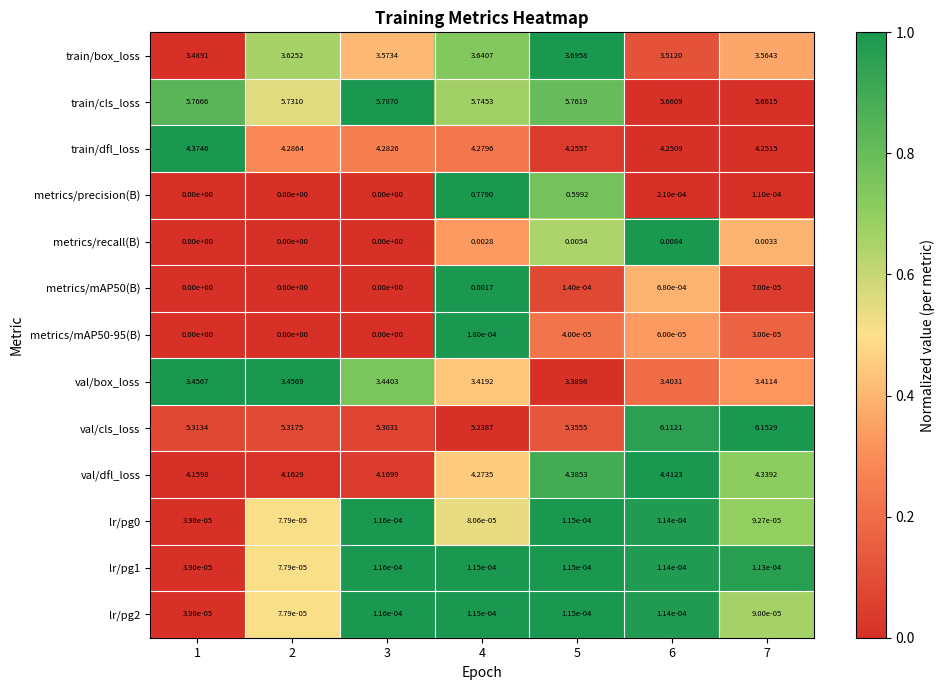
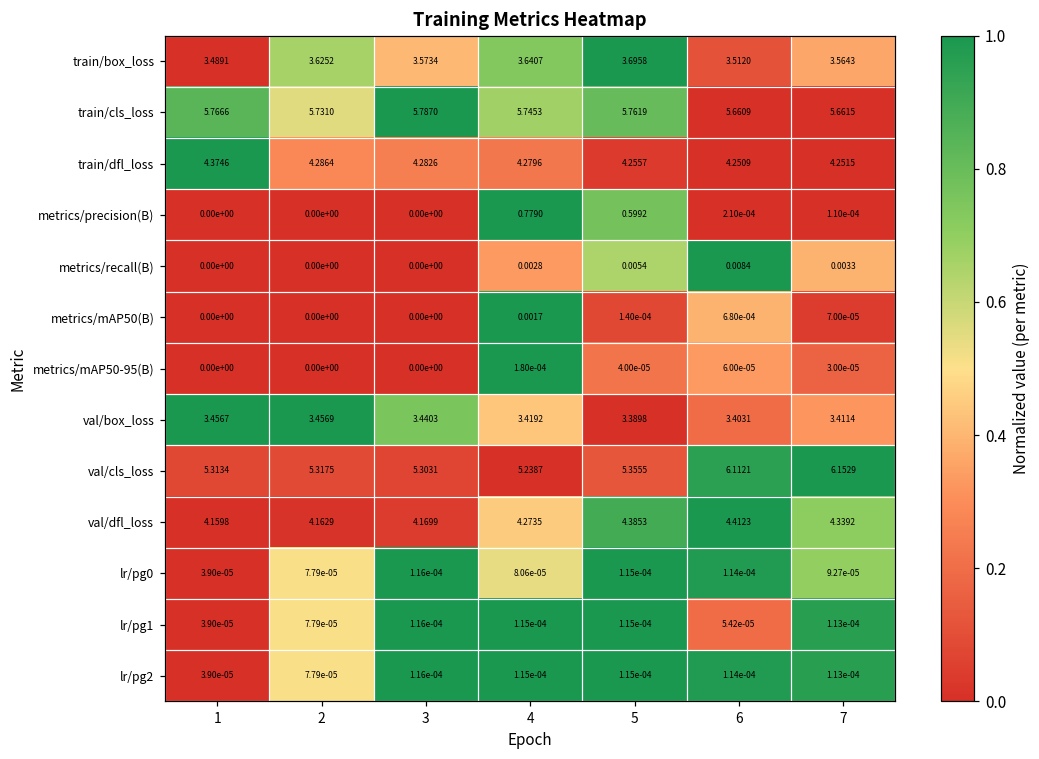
  {
    "train/box_loss": {
      "1": "3.4891",
      "2": "3.6252",
      "3": "3.5734",
      "4": "3.6407",
      "5": "3.6958",
      "6": "3.5120",
      "7": "3.5643"
    },
    "train/cls_loss": {
      "1": "5.7666",
      "2": "5.7310",
      "3": "5.7870",
      "4": "5.7453",
      "5": "5.7619",
      "6": "5.6609",
      "7": "5.6615"
    },
    "train/dfl_loss": {
      "1": "4.3746",
      "2": "4.2864",
      "3": "4.2826",
      "4": "4.2796",
      "5": "4.2557",
      "6": "4.2509",
      "7": "4.2515"
    },
    "metrics/precision(B)": {
      "1": "0.00e+00",
      "2": "0.00e+00",
      "3": "0.00e+00",
      "4": "0.7790",
      "5": "0.5992",
      "6": "2.10e-04",
      "7": "1.10e-04"
    },
    "metrics/recall(B)": {
      "1": "0.00e+00",
      "2": "0.00e+00",
      "3": "0.00e+00",
      "4": "0.0028",
      "5": "0.0054",
      "6": "0.0084",
      "7": "0.0033"
    },
    "metrics/mAP50(B)": {
      "1": "0.00e+00",
      "2": "0.00e+00",
      "3": "0.00e+00",
      "4": "0.0017",
      "5": "1.40e-04",
      "6": "6.80e-04",
      "7": "7.00e-05"
    },
    "metrics/mAP50-95(B)": {
      "1": "0.00e+00",
      "2": "0.00e+00",
      "3": "0.00e+00",
      "4": "1.80e-04",
      "5": "4.00e-05",
      "6": "6.00e-05",
      "7": "3.00e-05"
    },
    "val/box_loss": {
      "1": "3.4567",
      "2": "3.4569",
      "3": "3.4403",
      "4": "3.4192",
      "5": "3.3898",
      "6": "3.4031",
      "7": "3.4114"
    },
    "val/cls_loss": {
      "1": "5.3134",
      "2": "5.3175",
      "3": "5.3031",
      "4": "5.2387",
      "5": "5.3555",
      "6": "6.1121",
      "7": "6.1529"
    },
    "val/dfl_loss": {
      "1": "4.1598",
      "2": "4.1629",
      "3": "4.1699",
      "4": "4.2735",
      "5": "4.3853",
      "6": "4.4123",
      "7": "4.3392"
    },
    "lr/pg0": {
      "1": "3.90e-05",
      "2": "7.79e-05",
      "3": "1.16e-04",
      "4": "8.06e-05",
      "5": "1.15e-04",
      "6": "1.14e-04",
      "7": "9.27e-05"
    },
    "lr/pg1": {
      "1": "3.90e-05",
      "2": "7.79e-05",
      "3": "1.16e-04",
      "4": "1.15e-04",
      "5": "1.15e-04",
-     "6": "1.14e-04",
+     "6": "5.42e-05",
      "7": "1.13e-04"
    },
    "lr/pg2": {
      "1": "3.90e-05",
      "2": "7.79e-05",
      "3": "1.16e-04",
      "4": "1.15e-04",
      "5": "1.15e-04",
      "6": "1.14e-04",
-     "7": "9.00e-05"
+     "7": "1.13e-04"
    }
  }
